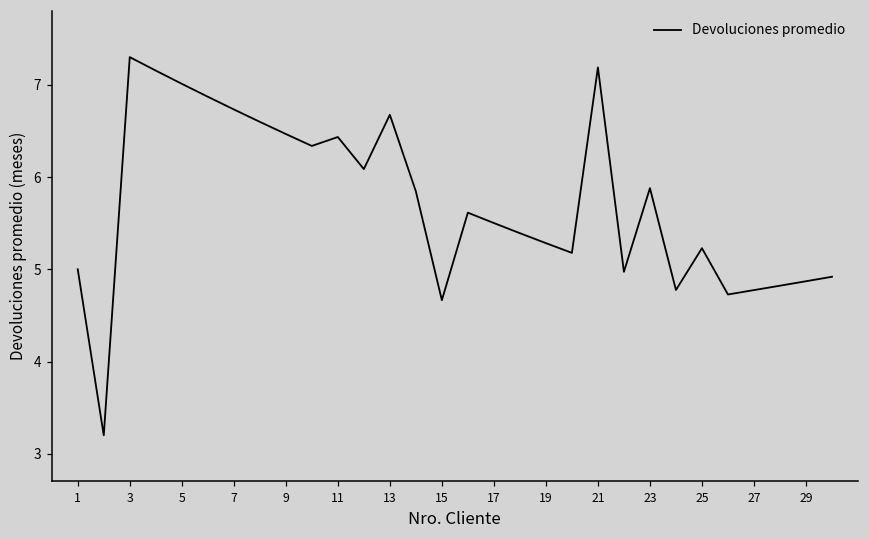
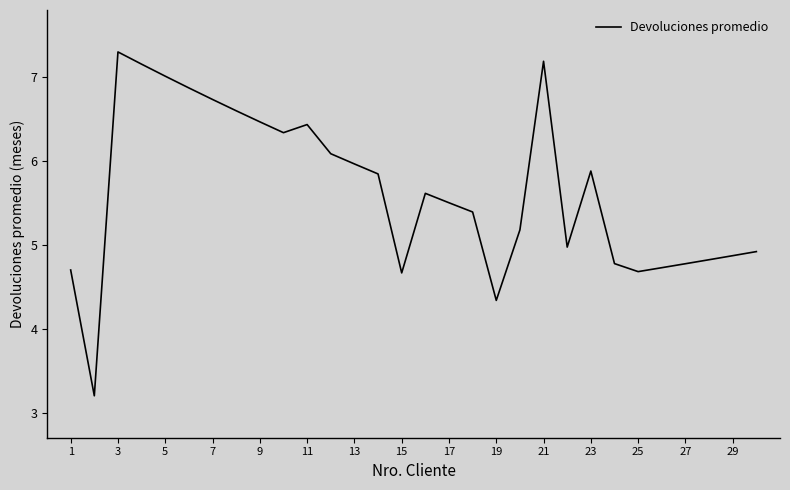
  {
-   "1": 5.0,
+   "1": 4.7,
    "3": 7.3,
    "5": 7.0,
    "7": 6.7,
    "9": 6.5,
    "11": 6.4,
-   "13": 6.7,
+   "13": 6.0,
    "15": 4.7,
    "17": 5.5,
-   "19": 5.3,
+   "19": 4.3,
    "21": 7.2,
    "23": 5.9,
-   "25": 5.2,
+   "25": 4.7,
    "27": 4.8,
    "29": 4.9
  }
